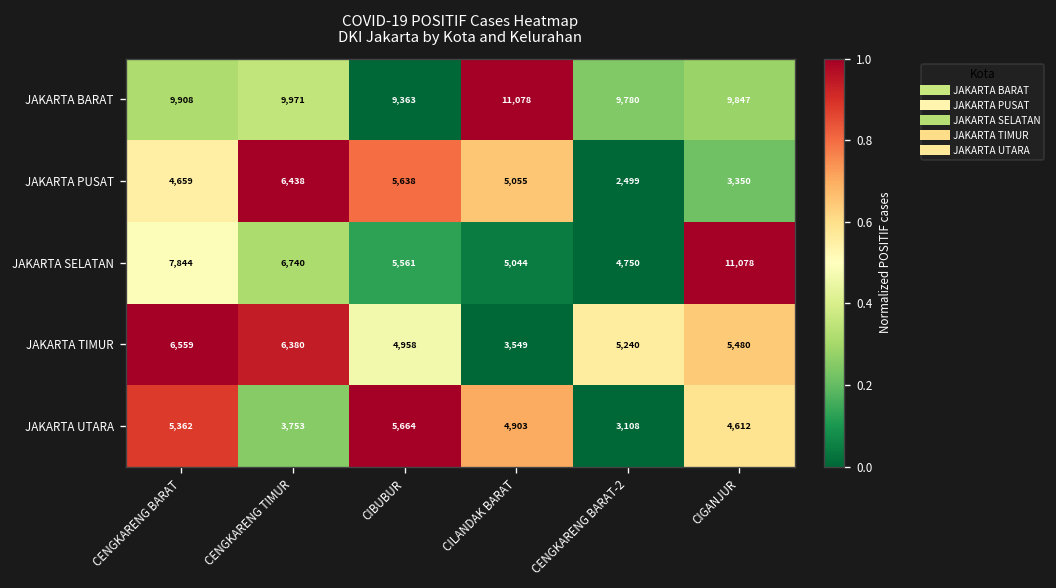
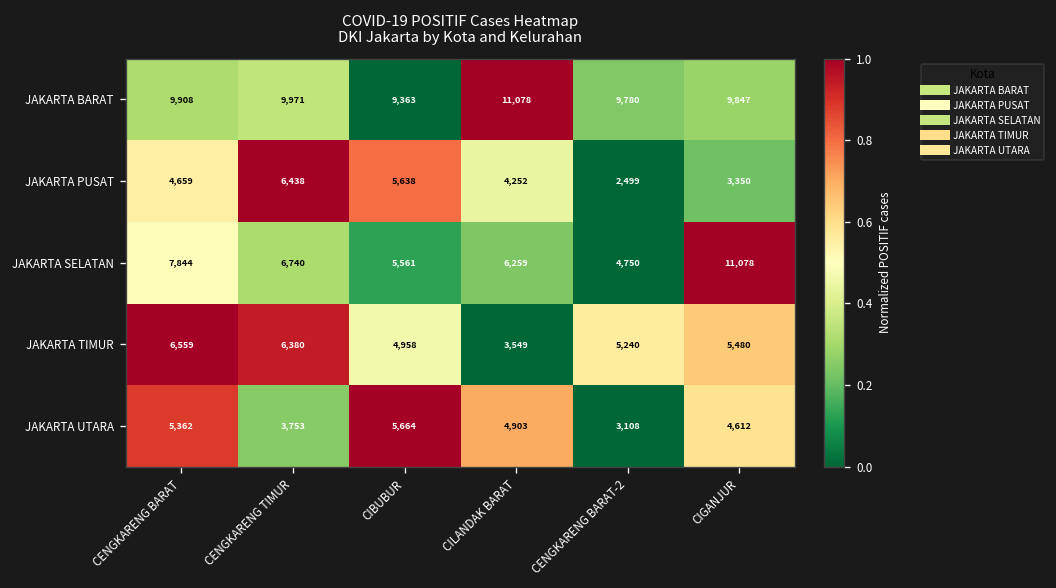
  {
    "JAKARTA BARAT": {
      "CENGKARENG BARAT": "9,908",
      "CENGKARENG TIMUR": "9,971",
      "CIBUBUR": "9,363",
      "CILANDAK BARAT": "11,078",
      "CENGKARENG BARAT-2": "9,780",
      "CIGANJUR": "9,847"
    },
    "JAKARTA PUSAT": {
      "CENGKARENG BARAT": "4,659",
      "CENGKARENG TIMUR": "6,438",
      "CIBUBUR": "5,638",
-     "CILANDAK BARAT": "5,055",
+     "CILANDAK BARAT": "4,252",
      "CENGKARENG BARAT-2": "2,499",
      "CIGANJUR": "3,350"
    },
    "JAKARTA SELATAN": {
      "CENGKARENG BARAT": "7,844",
      "CENGKARENG TIMUR": "6,740",
      "CIBUBUR": "5,561",
-     "CILANDAK BARAT": "5,044",
+     "CILANDAK BARAT": "6,259",
      "CENGKARENG BARAT-2": "4,750",
      "CIGANJUR": "11,078"
    },
    "JAKARTA TIMUR": {
      "CENGKARENG BARAT": "6,559",
      "CENGKARENG TIMUR": "6,380",
      "CIBUBUR": "4,958",
      "CILANDAK BARAT": "3,549",
      "CENGKARENG BARAT-2": "5,240",
      "CIGANJUR": "5,480"
    },
    "JAKARTA UTARA": {
      "CENGKARENG BARAT": "5,362",
      "CENGKARENG TIMUR": "3,753",
      "CIBUBUR": "5,664",
      "CILANDAK BARAT": "4,903",
      "CENGKARENG BARAT-2": "3,108",
      "CIGANJUR": "4,612"
    }
  }
